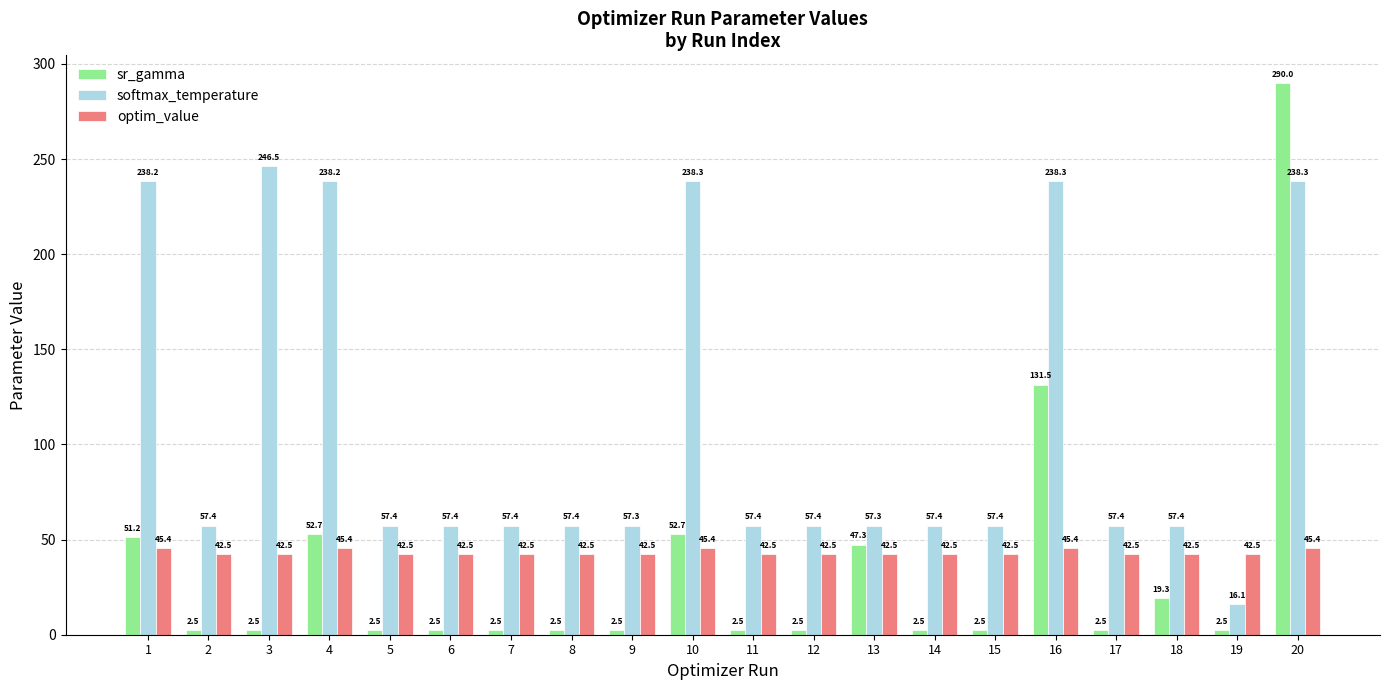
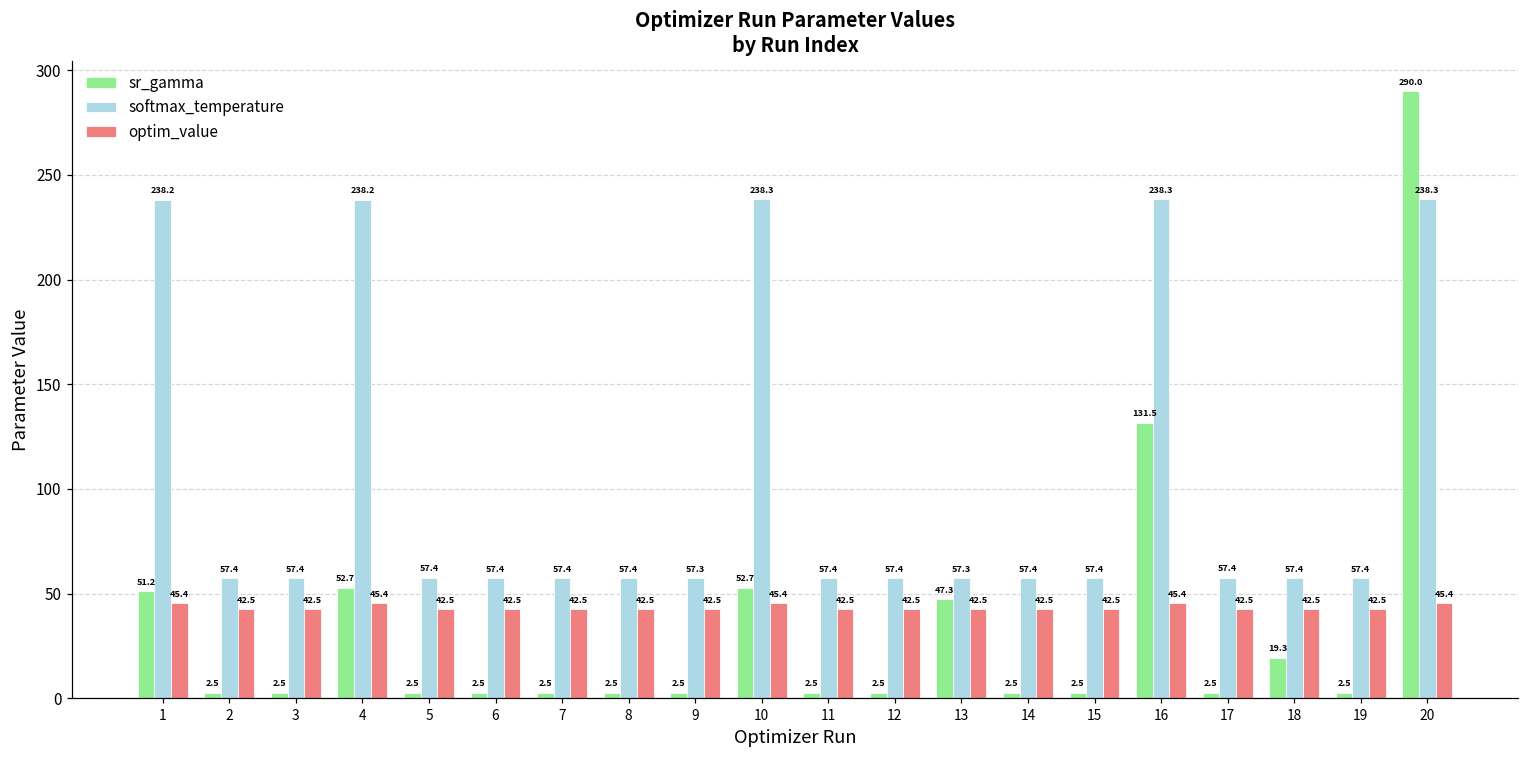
  {
    "sr_gamma": {
      "1": 51.2,
      "2": 2.5,
      "3": 2.5,
      "4": 52.7,
      "5": 2.5,
      "6": 2.5,
      "7": 2.5,
      "8": 2.5,
      "9": 2.5,
      "10": 52.7,
      "11": 2.5,
      "12": 2.5,
      "13": 47.3,
      "14": 2.5,
      "15": 2.5,
      "16": 131.5,
      "17": 2.5,
      "18": 19.3,
      "19": 2.5,
      "20": 290.0
    },
    "softmax_temperature": {
      "1": 238.2,
      "2": 57.4,
-     "3": 246.5,
+     "3": 57.4,
      "4": 238.2,
      "5": 57.4,
      "6": 57.4,
      "7": 57.4,
      "8": 57.4,
      "9": 57.3,
      "10": 238.3,
      "11": 57.4,
      "12": 57.4,
      "13": 57.3,
      "14": 57.4,
      "15": 57.4,
      "16": 238.3,
      "17": 57.4,
      "18": 57.4,
-     "19": 16.1,
+     "19": 57.4,
      "20": 238.3
    },
    "optim_value": {
      "1": 45.4,
      "2": 42.5,
      "3": 42.5,
      "4": 45.4,
      "5": 42.5,
      "6": 42.5,
      "7": 42.5,
      "8": 42.5,
      "9": 42.5,
      "10": 45.4,
      "11": 42.5,
      "12": 42.5,
      "13": 42.5,
      "14": 42.5,
      "15": 42.5,
      "16": 45.4,
      "17": 42.5,
      "18": 42.5,
      "19": 42.5,
      "20": 45.4
    }
  }
